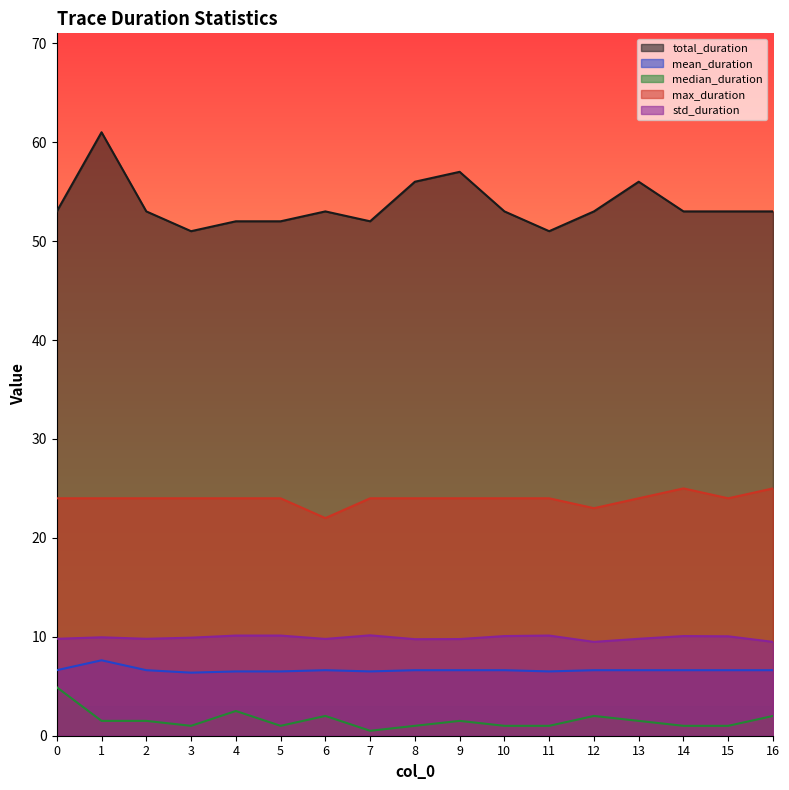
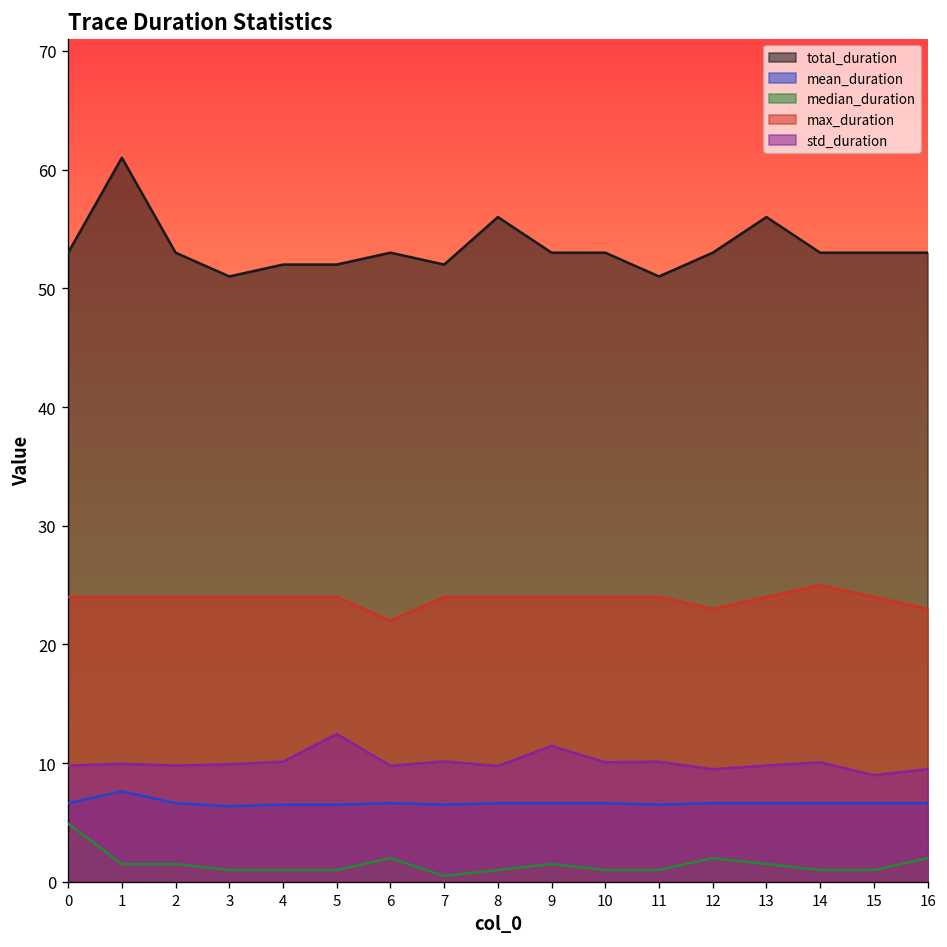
  {
    "total_duration": {
      "0": 53,
      "1": 61,
      "2": 53,
      "3": 51,
      "4": 52,
      "5": 52,
      "6": 53,
      "7": 52,
      "8": 56,
-     "9": 57,
+     "9": 53,
      "10": 53,
      "11": 51,
      "12": 53,
      "13": 56,
      "14": 53,
      "15": 53,
      "16": 53
    },
    "mean_duration": {
      "0": 7,
      "1": 8,
      "2": 7,
      "3": 6,
      "4": 7,
      "5": 7,
      "6": 7,
      "7": 7,
      "8": 7,
      "9": 7,
      "10": 7,
      "11": 7,
      "12": 7,
      "13": 7,
      "14": 7,
      "15": 7,
      "16": 7
    },
    "median_duration": {
      "0": 5,
      "1": 2,
      "2": 2,
      "3": 1,
-     "4": 3,
+     "4": 1,
      "5": 1,
      "6": 2,
      "7": 1,
      "8": 1,
      "9": 2,
      "10": 1,
      "11": 1,
      "12": 2,
      "13": 2,
      "14": 1,
      "15": 1,
      "16": 2
    },
    "max_duration": {
      "0": 24,
      "1": 24,
      "2": 24,
      "3": 24,
      "4": 24,
      "5": 24,
      "6": 22,
      "7": 24,
      "8": 24,
      "9": 24,
      "10": 24,
      "11": 24,
      "12": 23,
      "13": 24,
      "14": 25,
      "15": 24,
-     "16": 25
+     "16": 23
    },
    "std_duration": {
      "0": 10,
      "1": 10,
      "2": 10,
      "3": 10,
      "4": 10,
-     "5": 10,
+     "5": 12,
      "6": 10,
      "7": 10,
      "8": 10,
-     "9": 10,
+     "9": 11,
      "10": 10,
      "11": 10,
      "12": 9,
      "13": 10,
      "14": 10,
-     "15": 10,
+     "15": 9,
      "16": 9
    }
  }
